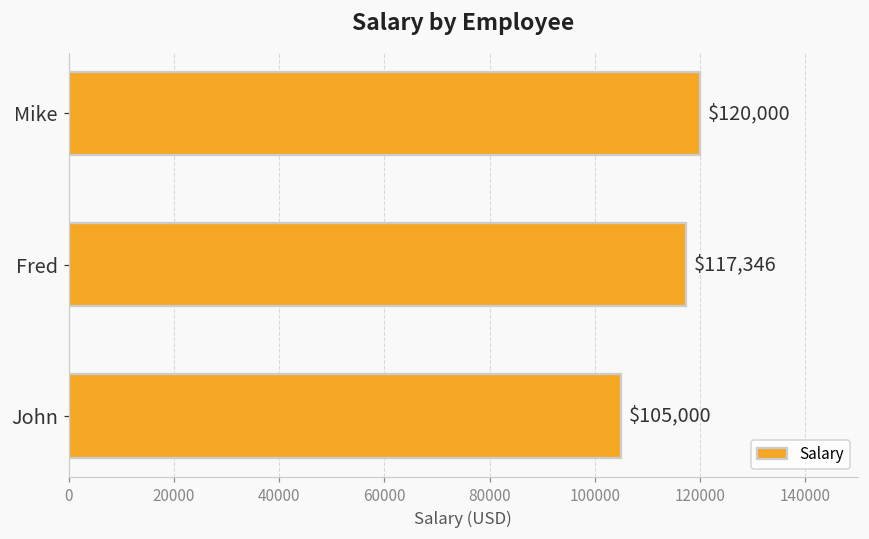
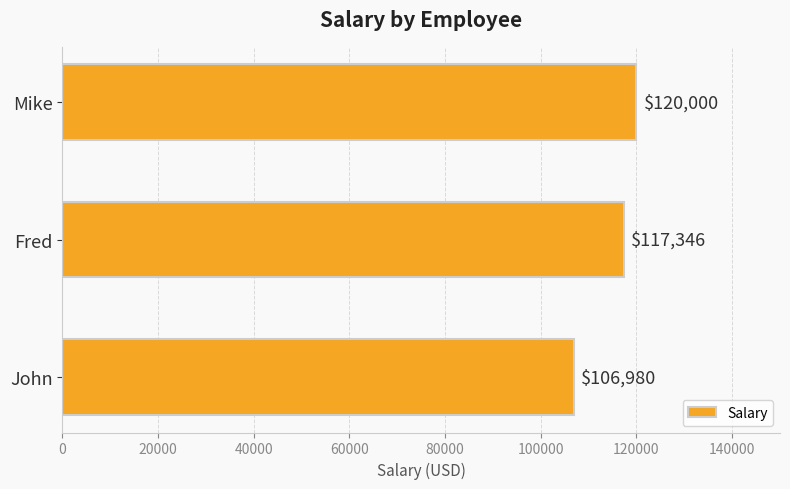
  {
    "Mike": "$120,000",
    "Fred": "$117,346",
-   "John": "$105,000"
+   "John": "$106,980"
  }
